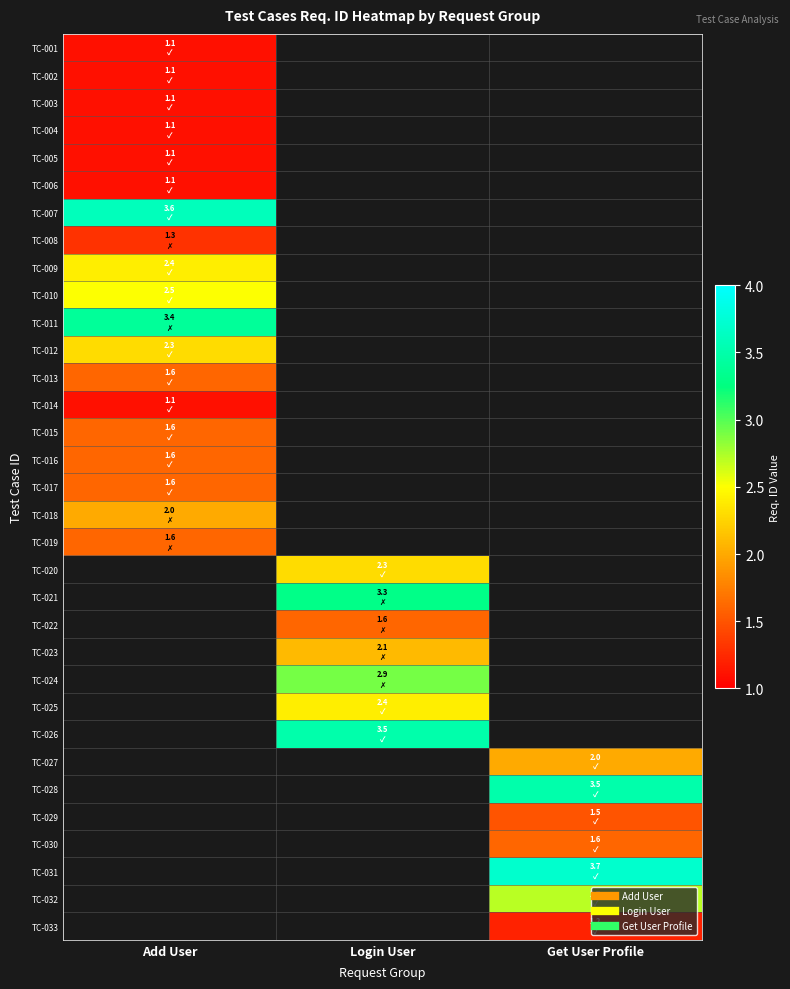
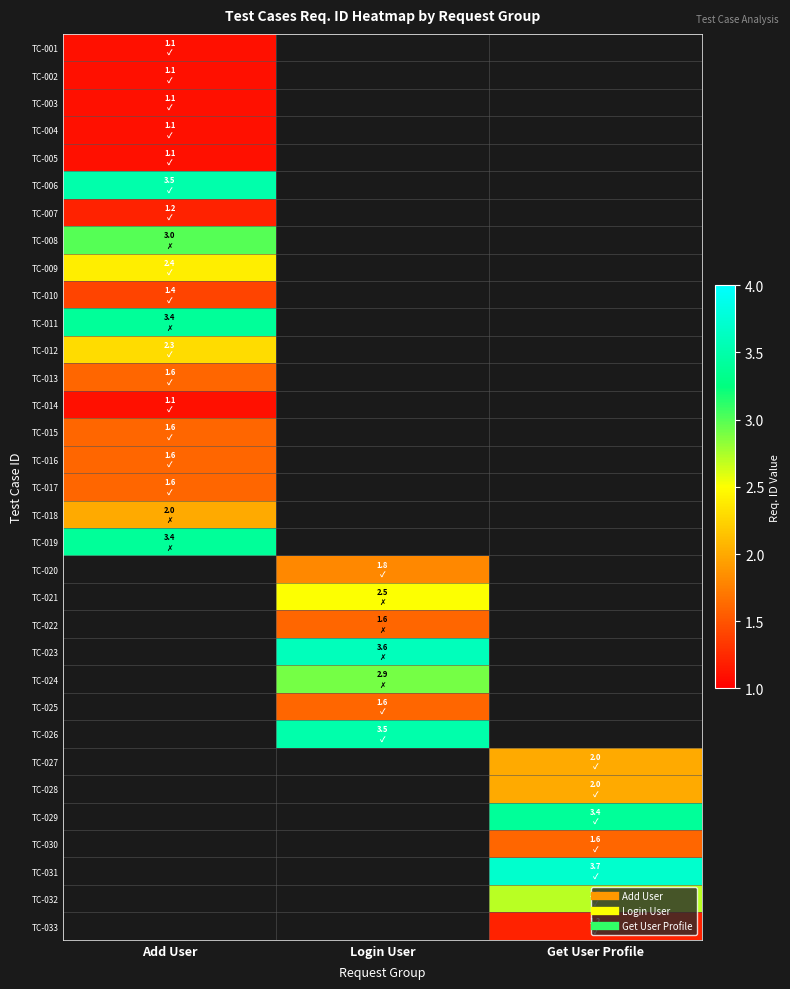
  {
    "TC-001": {
      "Add User": 1.1
    },
    "TC-002": {
      "Add User": 1.1
    },
    "TC-003": {
      "Add User": 1.1
    },
    "TC-004": {
      "Add User": 1.1
    },
    "TC-005": {
      "Add User": 1.1
    },
    "TC-006": {
-     "Add User": 1.1
+     "Add User": 3.5
    },
    "TC-007": {
-     "Add User": 3.6
+     "Add User": 1.2
    },
    "TC-008": {
-     "Add User": 1.3
+     "Add User": 3.0
    },
    "TC-009": {
      "Add User": 2.4
    },
    "TC-010": {
-     "Add User": 2.5
+     "Add User": 1.4
    },
    "TC-011": {
      "Add User": 3.4
    },
    "TC-012": {
      "Add User": 2.3
    },
    "TC-013": {
      "Add User": 1.6
    },
    "TC-014": {
      "Add User": 1.1
    },
    "TC-015": {
      "Add User": 1.6
    },
    "TC-016": {
      "Add User": 1.6
    },
    "TC-017": {
      "Add User": 1.6
    },
    "TC-018": {
      "Add User": 2.0
    },
    "TC-019": {
-     "Add User": 1.6
+     "Add User": 3.4
    },
    "TC-020": {
-     "Login User": 2.3
+     "Login User": 1.8
    },
    "TC-021": {
-     "Login User": 3.3
+     "Login User": 2.5
    },
    "TC-022": {
      "Login User": 1.6
    },
    "TC-023": {
-     "Login User": 2.1
+     "Login User": 3.6
    },
    "TC-024": {
      "Login User": 2.9
    },
    "TC-025": {
-     "Login User": 2.4
+     "Login User": 1.6
    },
    "TC-026": {
      "Login User": 3.5
    },
    "TC-027": {
      "Get User Profile": 2.0
    },
    "TC-028": {
-     "Get User Profile": 3.5
+     "Get User Profile": 2.0
    },
    "TC-029": {
-     "Get User Profile": 1.5
+     "Get User Profile": 3.4
    },
    "TC-030": {
      "Get User Profile": 1.6
    },
    "TC-031": {
      "Get User Profile": 3.7
    }
  }
